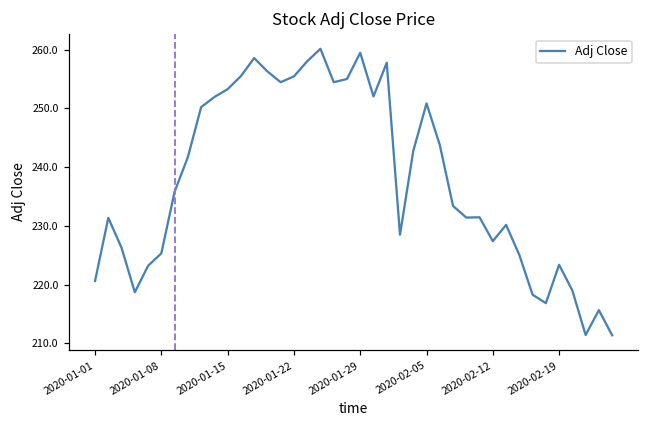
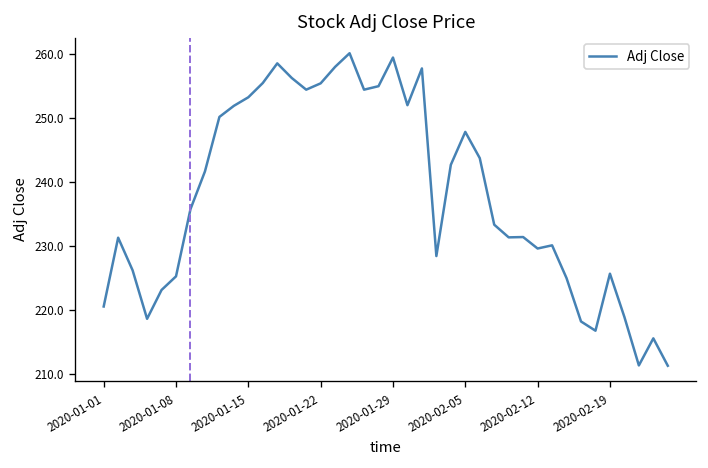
  {
    "2020-01-01": 221,
    "2020-01-08": 225,
    "2020-01-15": 253,
    "2020-01-22": 255,
    "2020-01-29": 259,
-   "2020-02-05": 251,
-   "2020-02-12": 227,
-   "2020-02-19": 223
+   "2020-02-05": 248,
+   "2020-02-12": 230,
+   "2020-02-19": 226
  }
